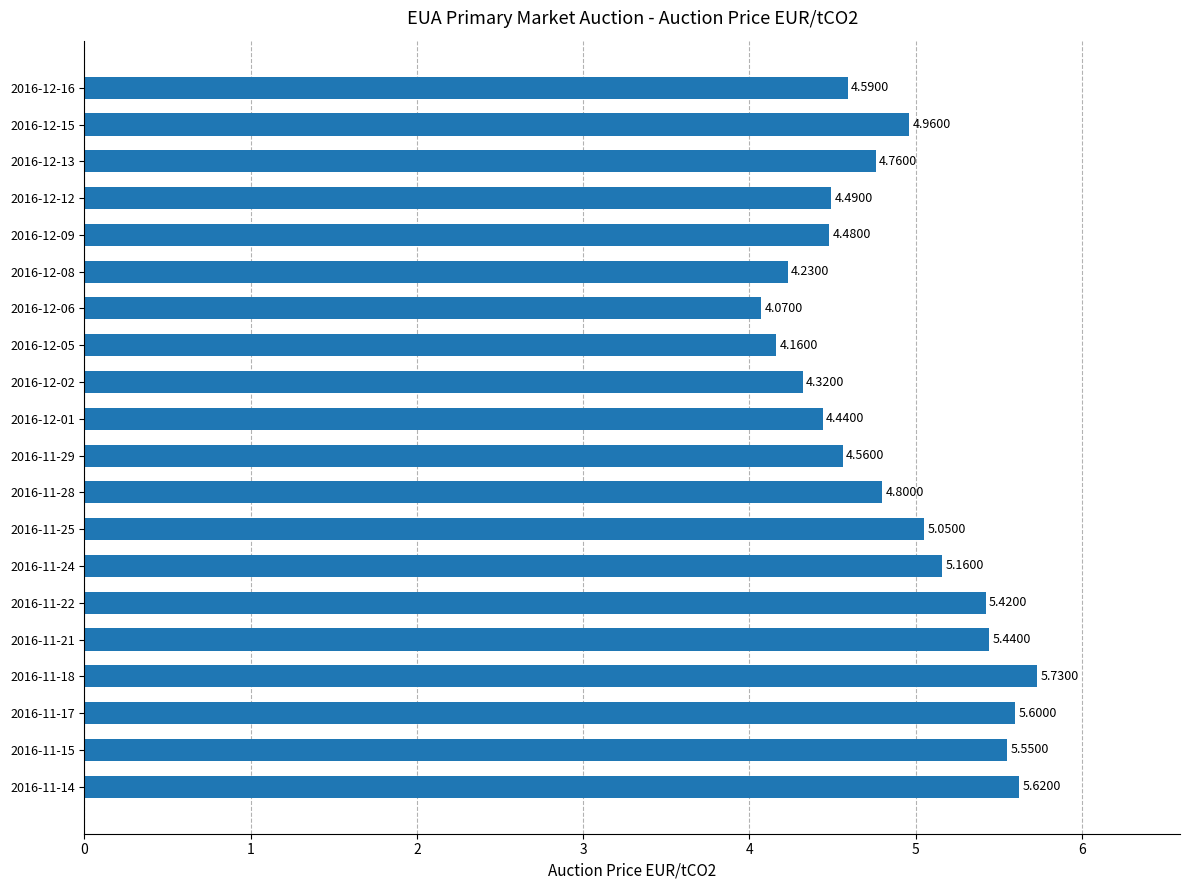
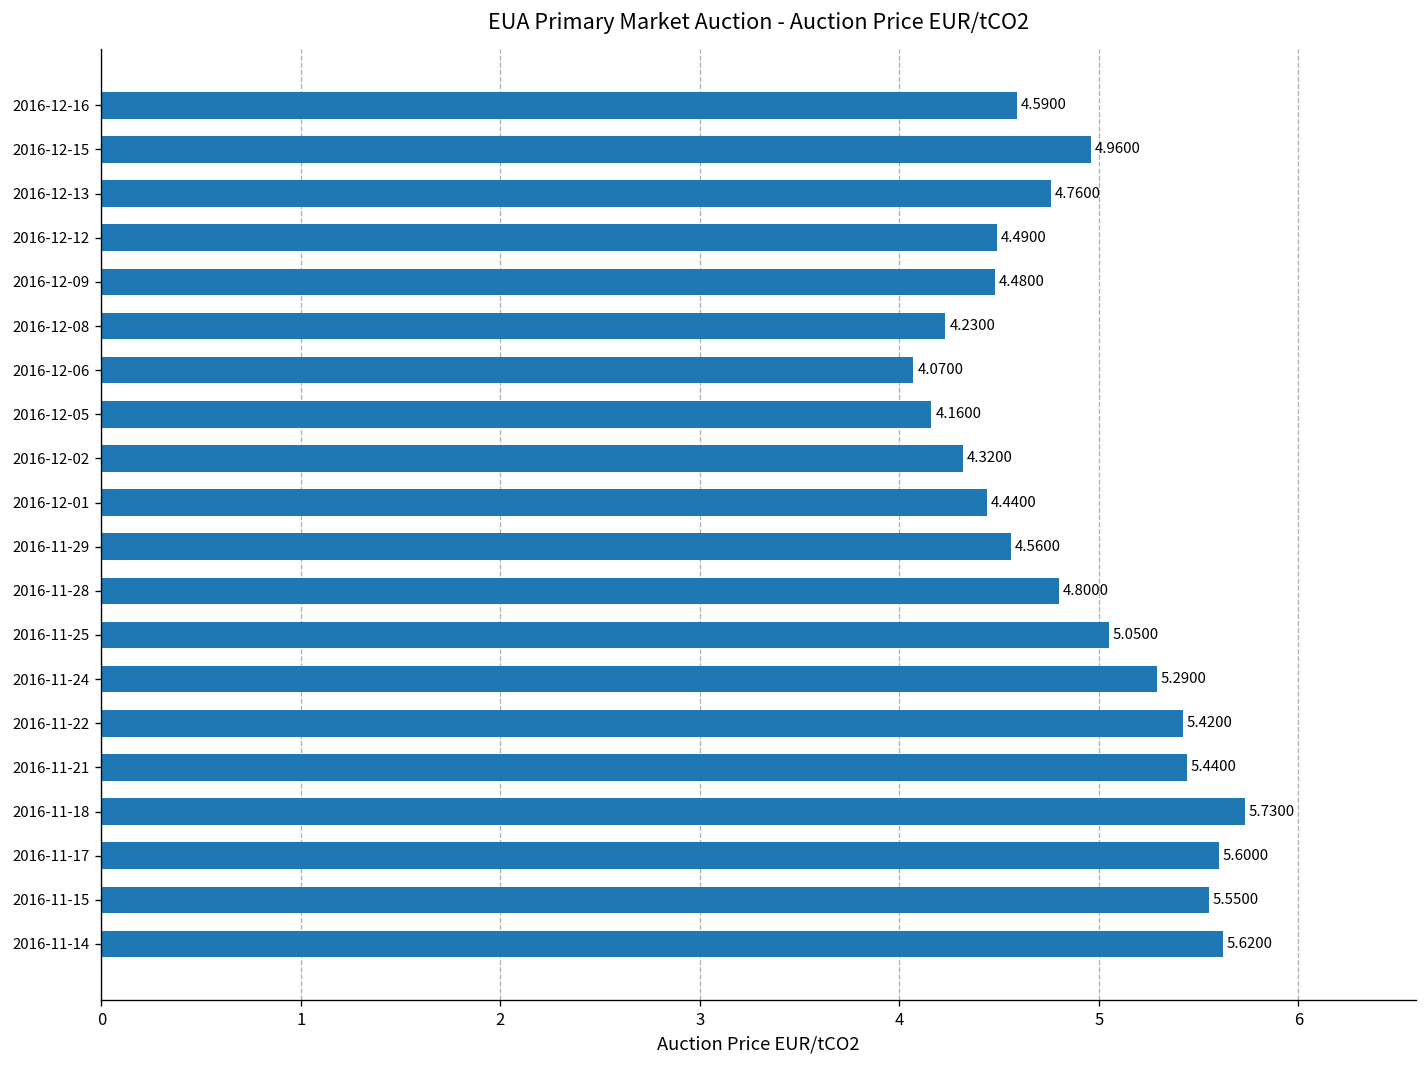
  {
    "2016-12-16": 4.5900,
    "2016-12-15": 4.9600,
    "2016-12-13": 4.7600,
    "2016-12-12": 4.4900,
    "2016-12-09": 4.4800,
    "2016-12-08": 4.2300,
    "2016-12-06": 4.0700,
    "2016-12-05": 4.1600,
    "2016-12-02": 4.3200,
    "2016-12-01": 4.4400,
    "2016-11-29": 4.5600,
    "2016-11-28": 4.8000,
    "2016-11-25": 5.0500,
-   "2016-11-24": 5.1600,
+   "2016-11-24": 5.2900,
    "2016-11-22": 5.4200,
    "2016-11-21": 5.4400,
    "2016-11-18": 5.7300,
    "2016-11-17": 5.6000,
    "2016-11-15": 5.5500,
    "2016-11-14": 5.6200
  }
